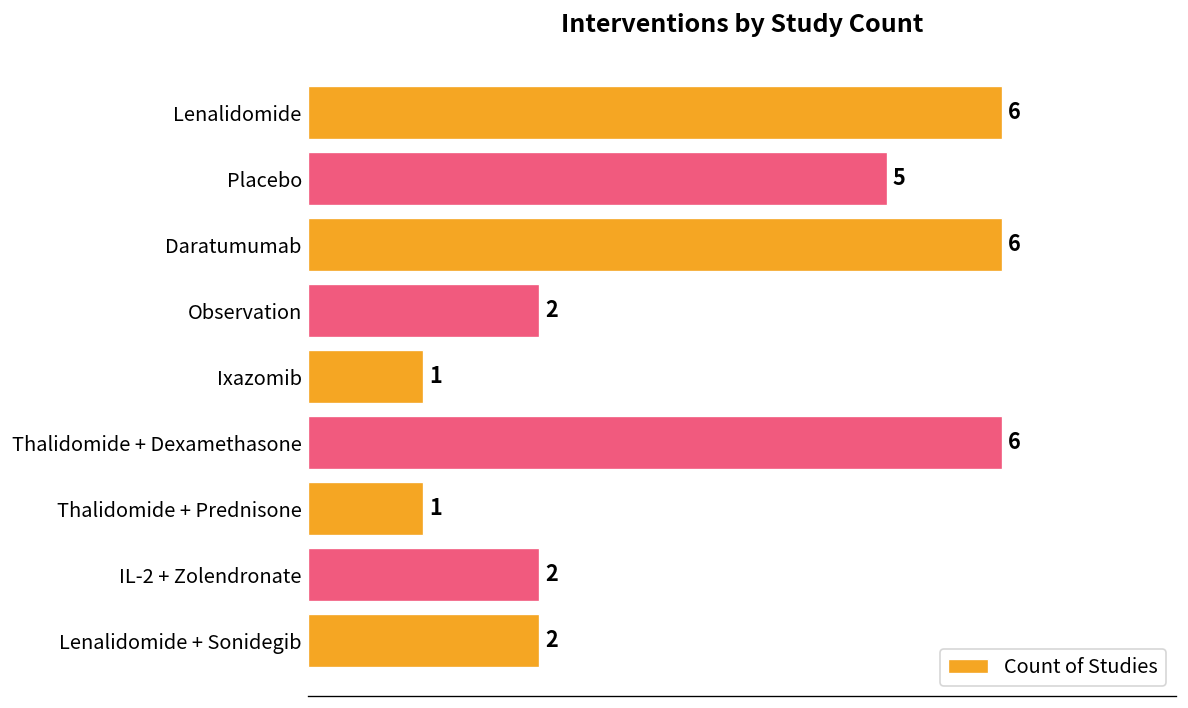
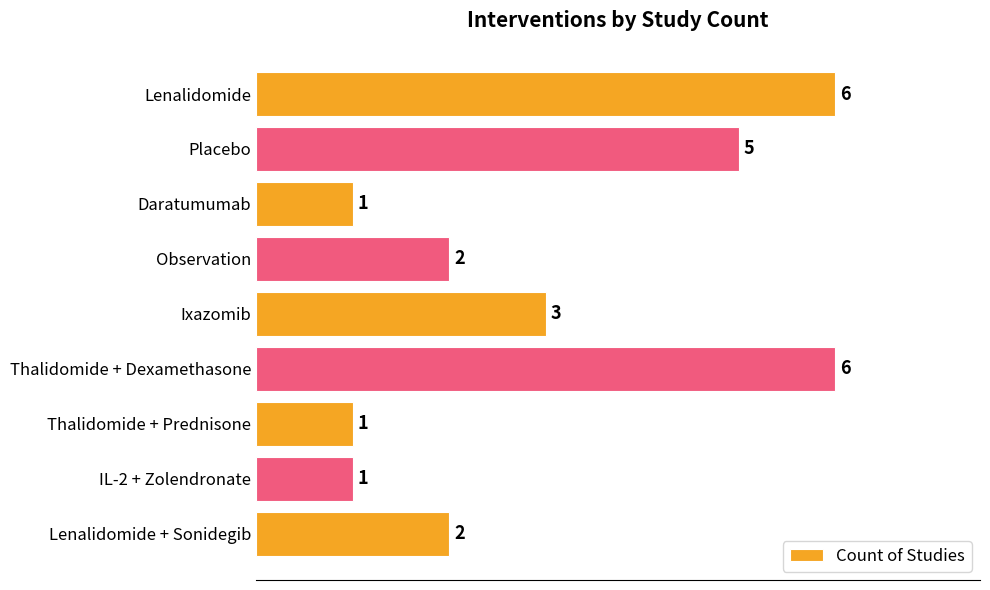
  {
    "Lenalidomide": 6,
    "Placebo": 5,
-   "Daratumumab": 6,
+   "Daratumumab": 1,
    "Observation": 2,
-   "Ixazomib": 1,
+   "Ixazomib": 3,
    "Thalidomide + Dexamethasone": 6,
    "Thalidomide + Prednisone": 1,
-   "IL-2 + Zolendronate": 2,
+   "IL-2 + Zolendronate": 1,
    "Lenalidomide + Sonidegib": 2
  }
